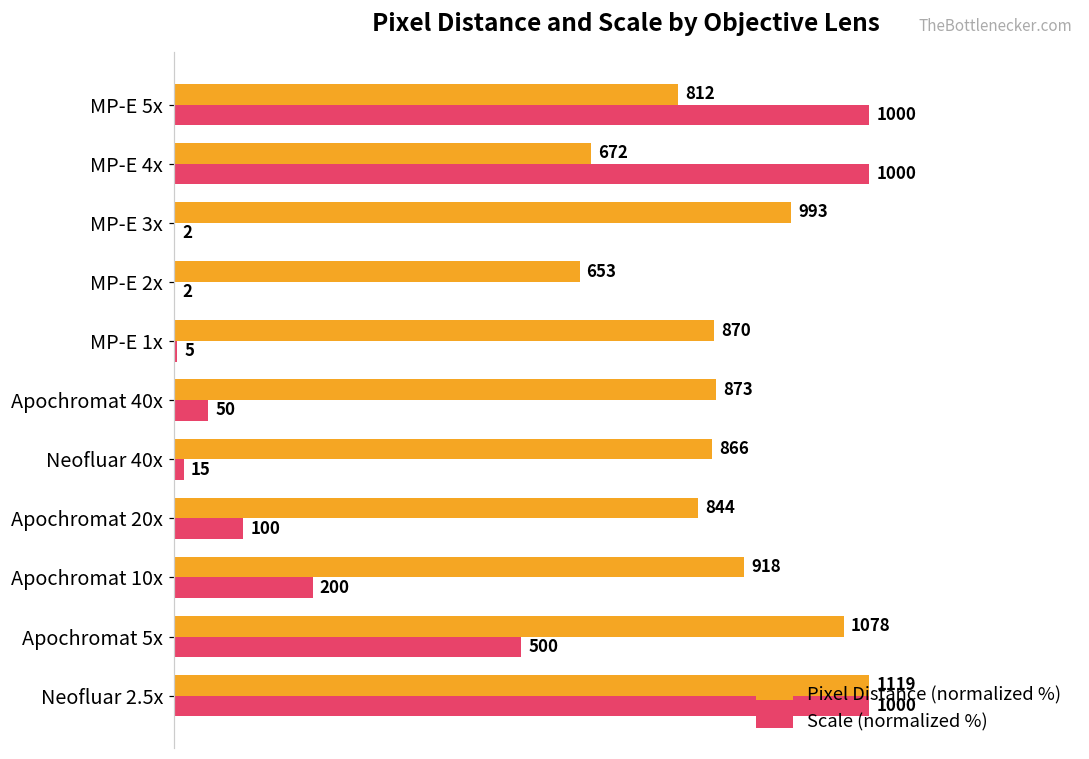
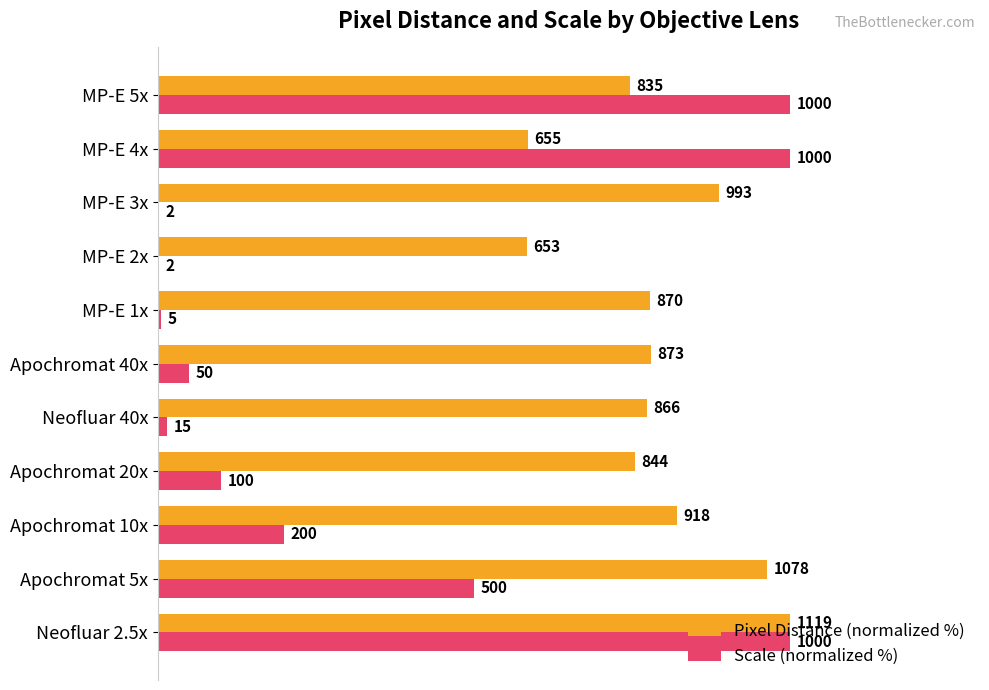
  {
    "Pixel Distance (normalized %)": {
-     "MP-E 5x": 812,
-     "MP-E 4x": 672
+     "MP-E 5x": 835,
+     "MP-E 4x": 655
    }
  }
